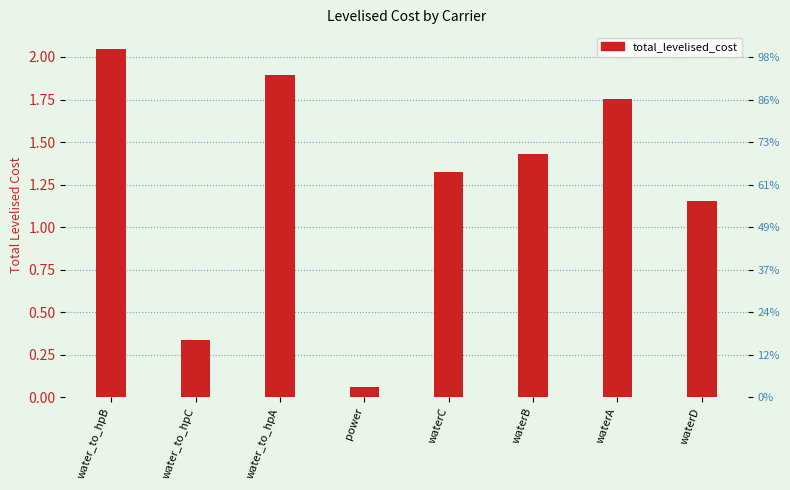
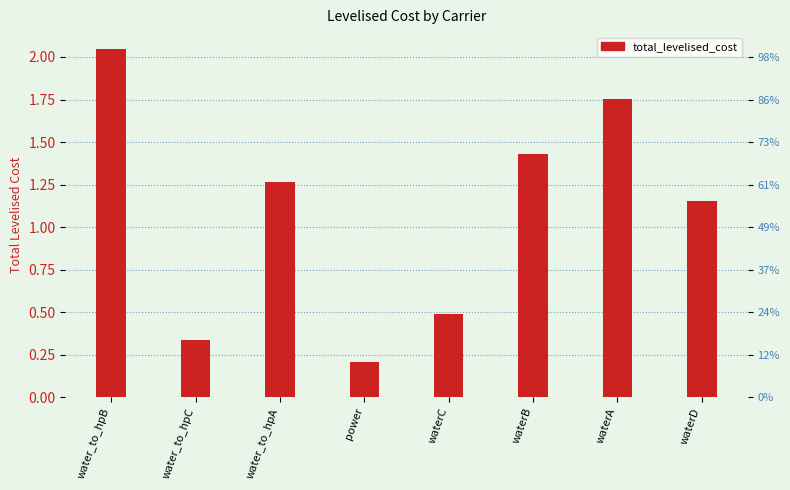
  {
    "water_to_hpB": 2.04,
    "water_to_hpC": 0.34,
-   "water_to_hpA": 1.89,
-   "power": 0.06,
-   "waterC": 1.32,
+   "water_to_hpA": 1.26,
+   "power": 0.20,
+   "waterC": 0.49,
    "waterB": 1.43,
    "waterA": 1.75,
    "waterD": 1.15
  }
